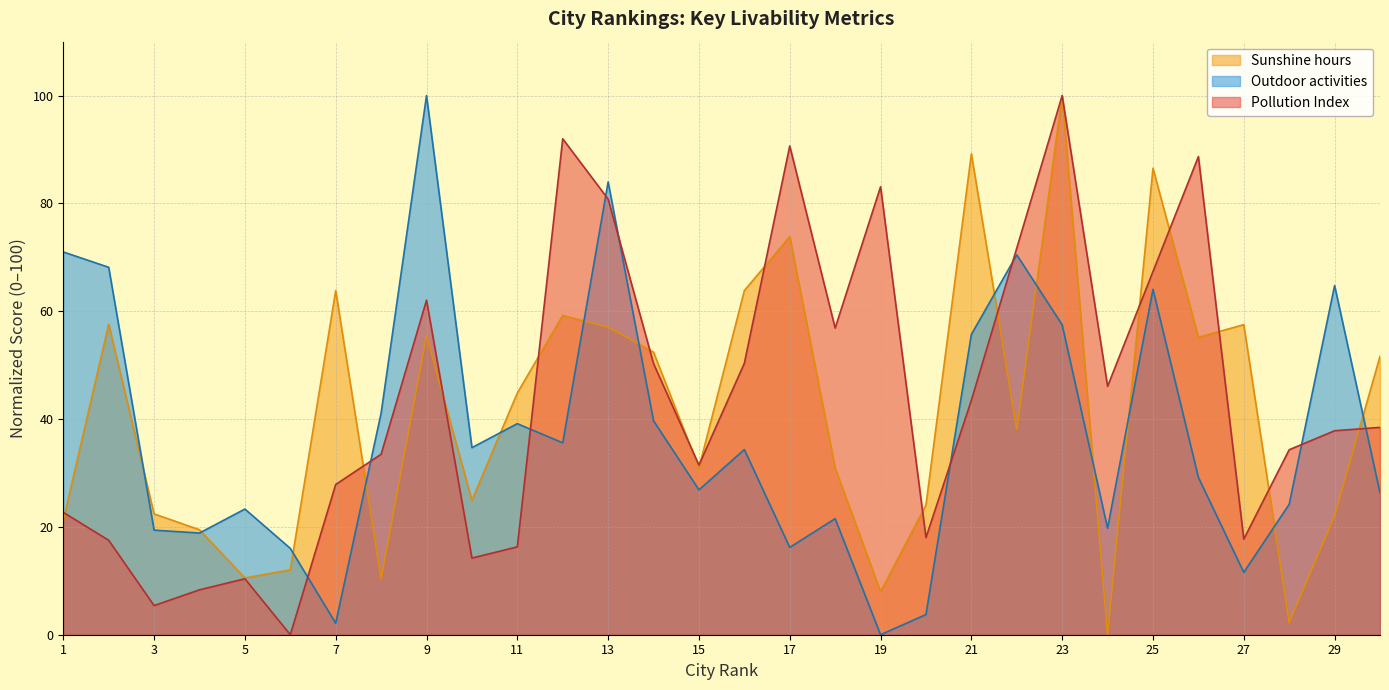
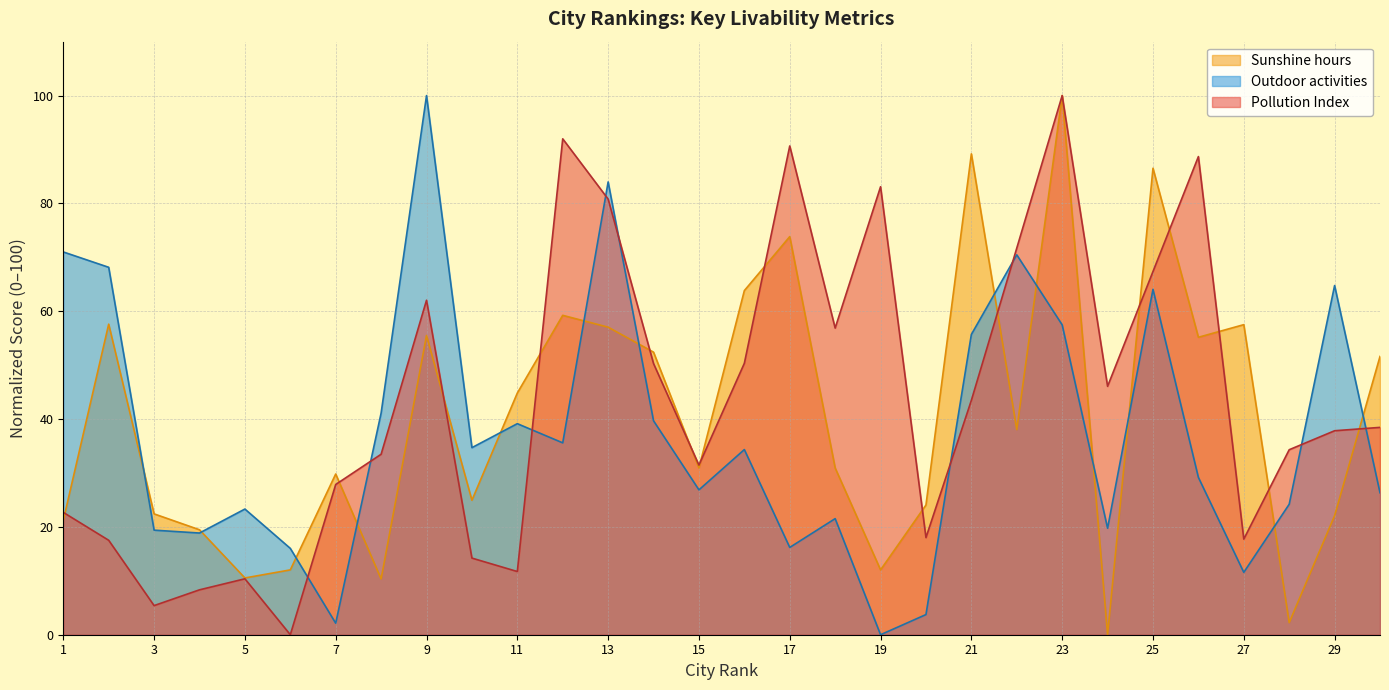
  {
    "Sunshine hours": {
      "1": 21,
      "3": 22,
-     "7": 64,
+     "7": 30,
      "9": 55,
      "11": 45,
      "13": 57,
      "15": 31,
      "17": 74,
-     "19": 8,
+     "19": 12,
      "21": 89,
      "25": 87,
      "27": 58,
      "29": 22
    },
    "Outdoor activities": {
      "1": 71,
      "3": 19,
      "5": 23,
      "7": 2,
      "9": 100,
      "11": 39,
      "13": 84,
      "15": 27,
      "17": 16,
      "19": 0,
      "21": 56,
      "23": 57,
      "25": 64,
      "27": 12,
      "29": 65
    },
    "Pollution Index": {
      "1": 23,
      "3": 5,
      "7": 28,
      "9": 62,
-     "11": 16,
+     "11": 12,
      "13": 81,
      "15": 31,
      "17": 91,
      "19": 83,
      "21": 43,
      "25": 67,
      "27": 18,
      "29": 38
    }
  }
